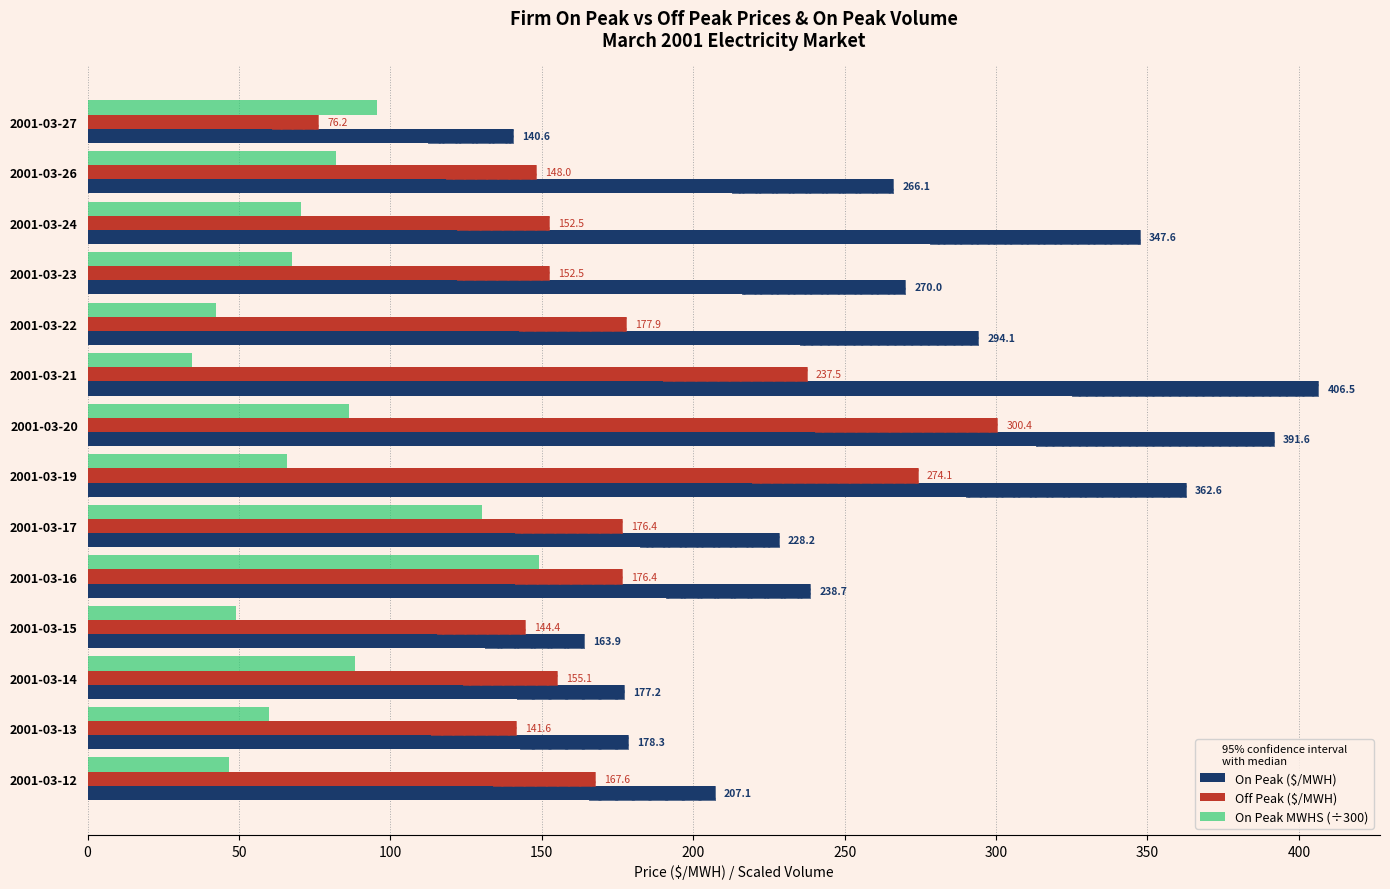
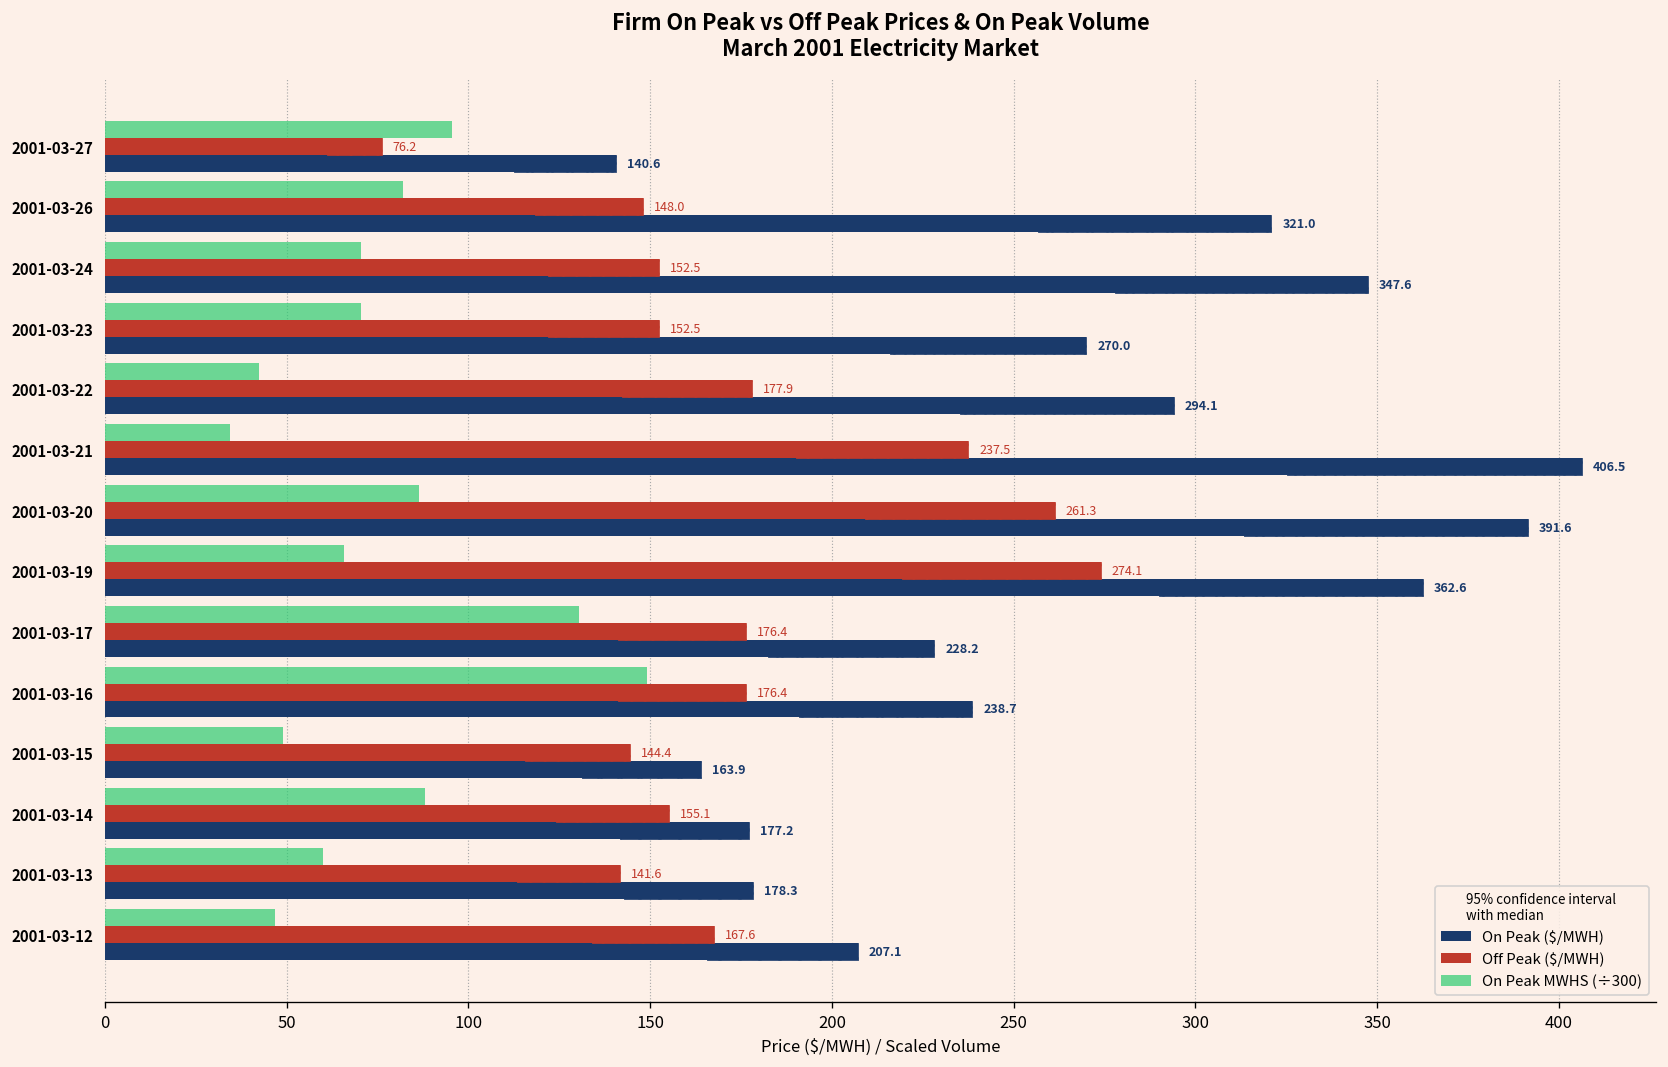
  {
    "On Peak ($/MWH)": {
      "2001-03-27": 140.6,
-     "2001-03-26": 266.1,
+     "2001-03-26": 321.0,
      "2001-03-24": 347.6,
      "2001-03-23": 270.0,
      "2001-03-22": 294.1,
      "2001-03-21": 406.5,
      "2001-03-20": 391.6,
      "2001-03-19": 362.6,
      "2001-03-17": 228.2,
      "2001-03-16": 238.7,
      "2001-03-15": 163.9,
      "2001-03-14": 177.2,
      "2001-03-13": 178.3,
      "2001-03-12": 207.1
    },
    "Off Peak ($/MWH)": {
      "2001-03-27": 76.2,
      "2001-03-26": 148.0,
      "2001-03-24": 152.5,
      "2001-03-23": 152.5,
      "2001-03-22": 177.9,
      "2001-03-21": 237.5,
-     "2001-03-20": 300.4,
+     "2001-03-20": 261.3,
      "2001-03-19": 274.1,
      "2001-03-17": 176.4,
      "2001-03-16": 176.4,
      "2001-03-15": 144.4,
      "2001-03-14": 155.1,
      "2001-03-13": 141.6,
      "2001-03-12": 167.6
    },
    "On Peak MWHS (÷300)": {
      "2001-03-27": 96,
      "2001-03-26": 82,
      "2001-03-24": 70,
-     "2001-03-23": 67,
+     "2001-03-23": 70,
      "2001-03-22": 42,
      "2001-03-21": 34,
      "2001-03-20": 86,
      "2001-03-19": 66,
      "2001-03-17": 130,
      "2001-03-16": 149,
      "2001-03-15": 49,
      "2001-03-14": 88,
      "2001-03-13": 60,
      "2001-03-12": 47
    }
  }
